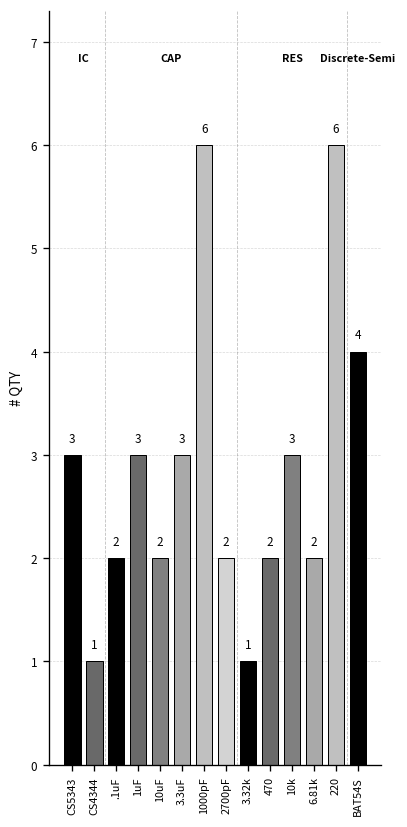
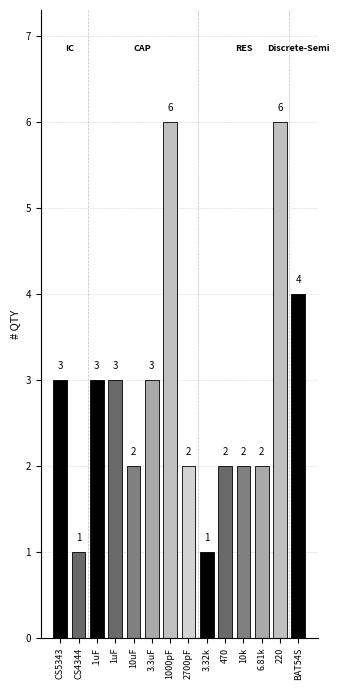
  {
    "CS5343": 3,
    "CS4344": 1,
-   ".1uF": 2,
+   ".1uF": 3,
    "1uF": 3,
    "10uF": 2,
    "3.3uF": 3,
    "1000pF": 6,
    "2700pF": 2,
    "3.32k": 1,
    "470": 2,
-   "10k": 3,
+   "10k": 2,
    "6.81k": 2,
    "220": 6,
    "BAT54S": 4
  }
